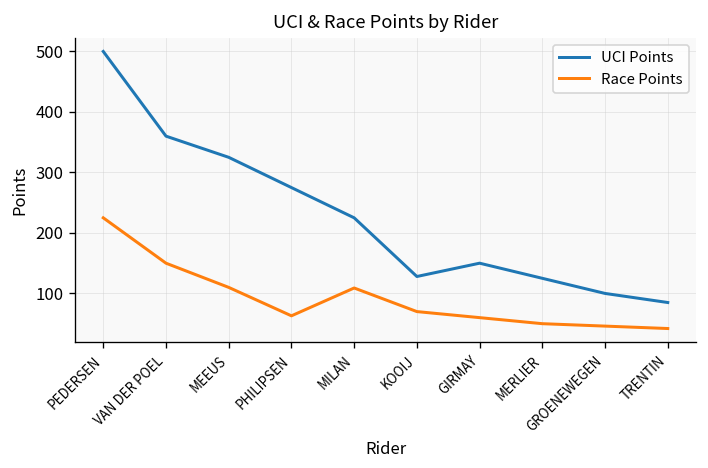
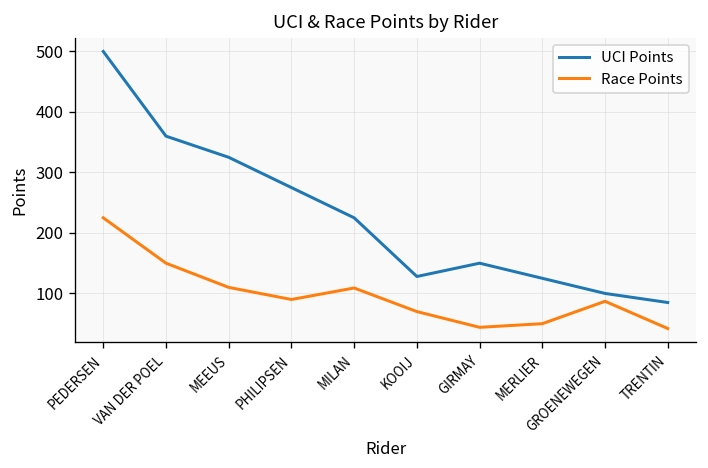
  {
    "UCI Points": {
      "PEDERSEN": 500,
      "VAN DER POEL": 360,
      "MEEUS": 330,
      "PHILIPSEN": 280,
      "MILAN": 230,
      "KOOIJ": 130,
      "GIRMAY": 150,
      "MERLIER": 130,
      "GROENEWEGEN": 100,
      "TRENTIN": 90
    },
    "Race Points": {
      "PEDERSEN": 230,
      "VAN DER POEL": 150,
      "MEEUS": 110,
-     "PHILIPSEN": 60,
+     "PHILIPSEN": 90,
      "MILAN": 110,
      "KOOIJ": 70,
-     "GIRMAY": 60,
+     "GIRMAY": 40,
      "MERLIER": 50,
-     "GROENEWEGEN": 50,
+     "GROENEWEGEN": 90,
      "TRENTIN": 40
    }
  }
